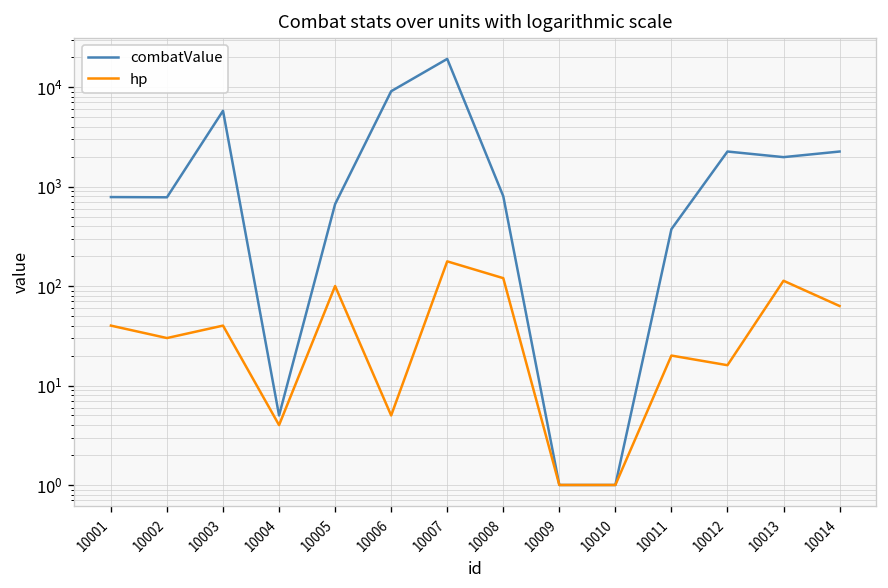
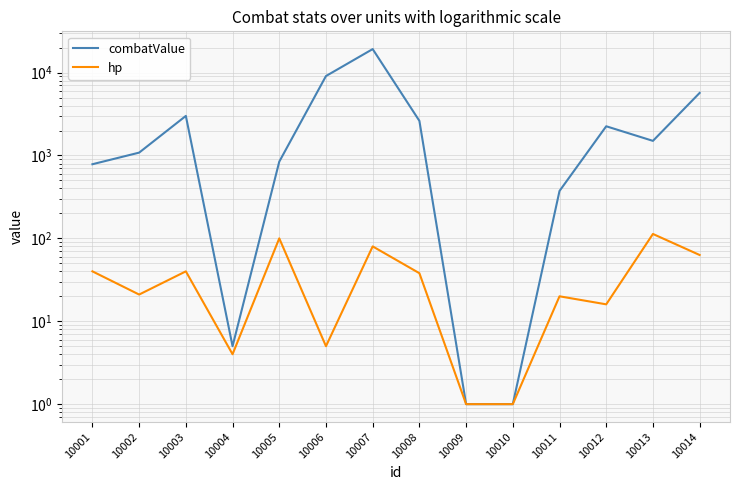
  {
    "combatValue": {
      "10001": 800,
-     "10002": 800,
-     "10003": 6000,
+     "10002": 1100,
+     "10003": 3000,
      "10004": 5,
-     "10005": 700,
+     "10005": 800,
      "10006": 9000,
      "10007": 19000,
-     "10008": 800,
+     "10008": 2600,
      "10011": 400,
      "10012": 2300,
-     "10013": 2000,
-     "10014": 2300
+     "10013": 1500,
+     "10014": 6000
    },
    "hp": {
      "10001": 40,
-     "10002": 30,
+     "10002": 21,
      "10003": 40,
      "10004": 4,
      "10005": 100,
      "10006": 5,
-     "10007": 180,
-     "10008": 120,
+     "10007": 80,
+     "10008": 40,
      "10011": 20,
      "10012": 16,
      "10013": 110,
      "10014": 60
    }
  }
